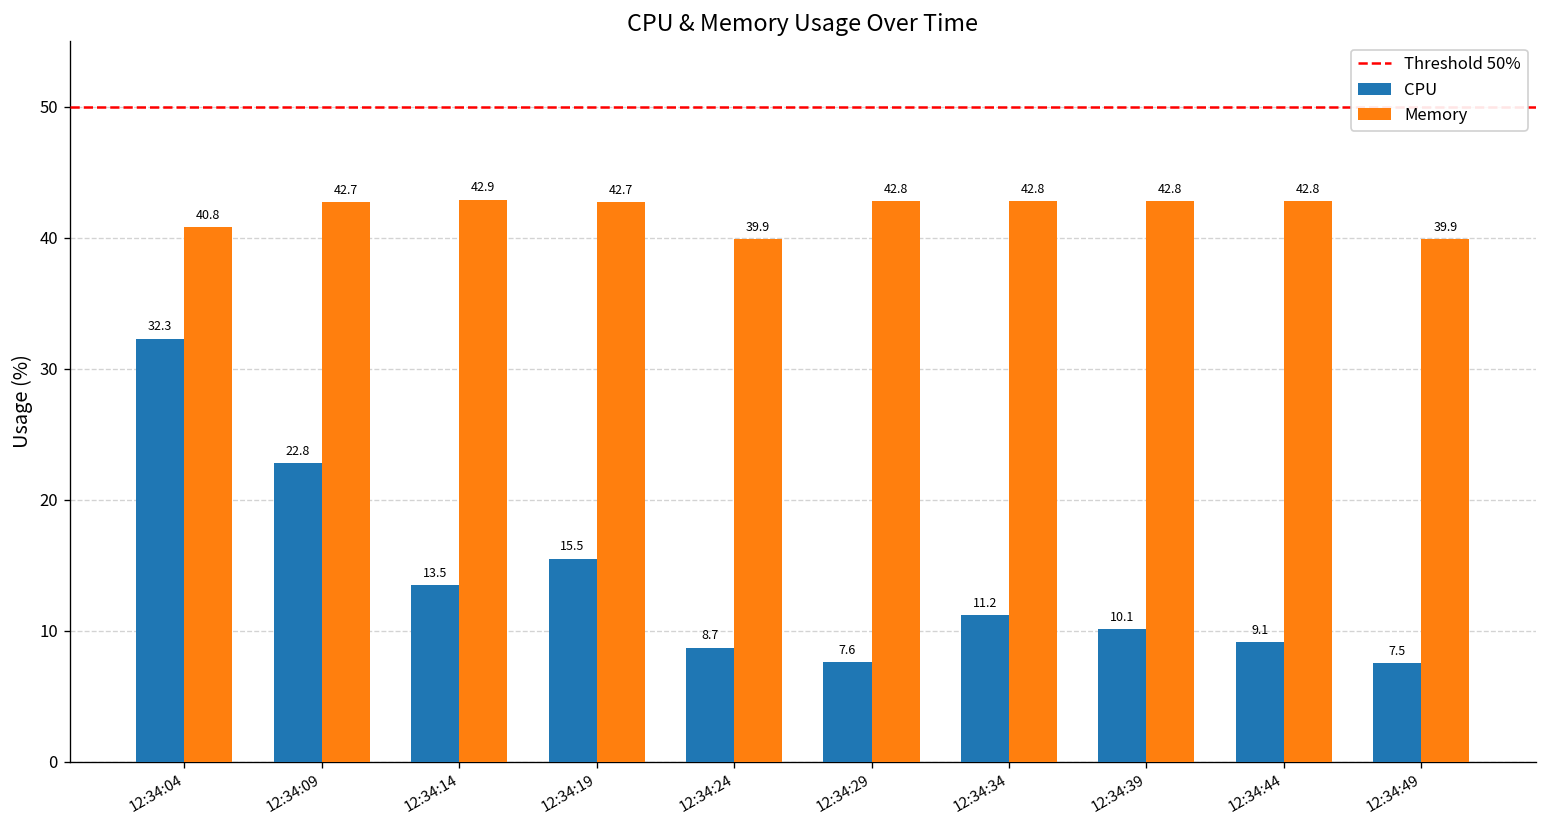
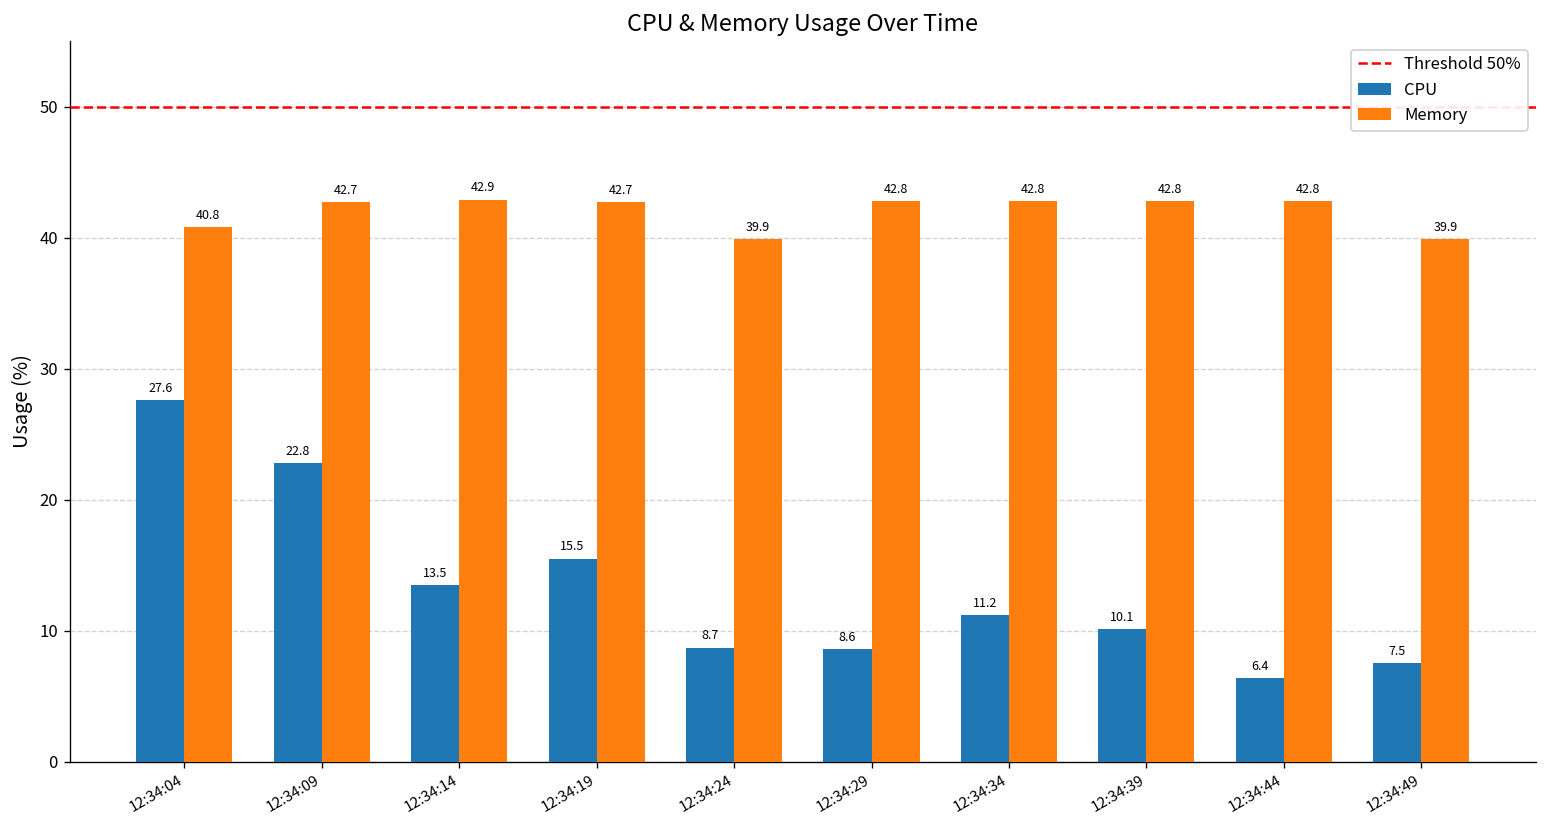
  {
    "CPU": {
-     "12:34:04": 32.3,
+     "12:34:04": 27.6,
      "12:34:09": 22.8,
      "12:34:14": 13.5,
      "12:34:19": 15.5,
      "12:34:24": 8.7,
-     "12:34:29": 7.6,
+     "12:34:29": 8.6,
      "12:34:34": 11.2,
      "12:34:39": 10.1,
-     "12:34:44": 9.1,
+     "12:34:44": 6.4,
      "12:34:49": 7.5
    },
    "Memory": {
      "12:34:04": 40.8,
      "12:34:09": 42.7,
      "12:34:14": 42.9,
      "12:34:19": 42.7,
      "12:34:24": 39.9,
      "12:34:29": 42.8,
      "12:34:34": 42.8,
      "12:34:39": 42.8,
      "12:34:44": 42.8,
      "12:34:49": 39.9
    }
  }
